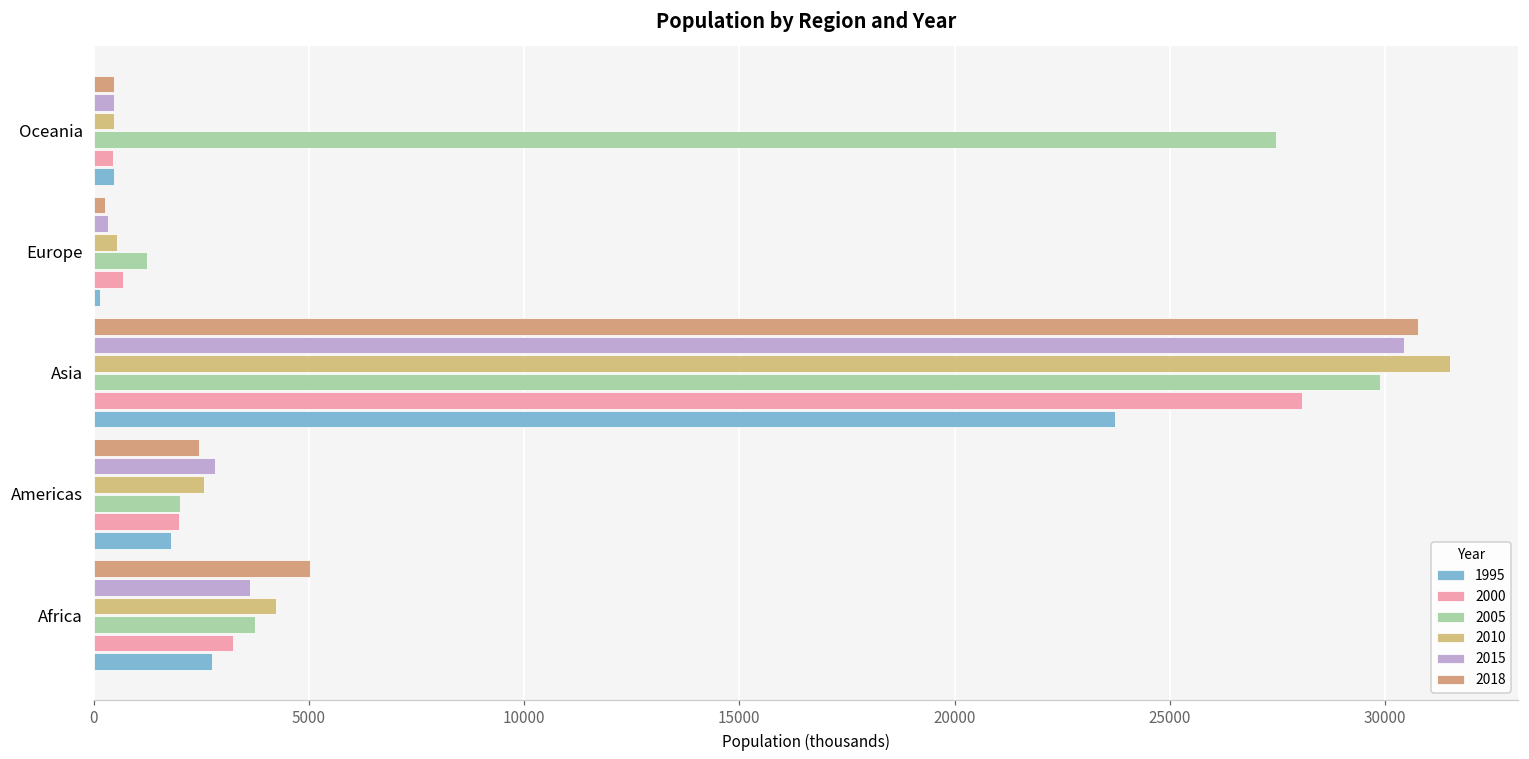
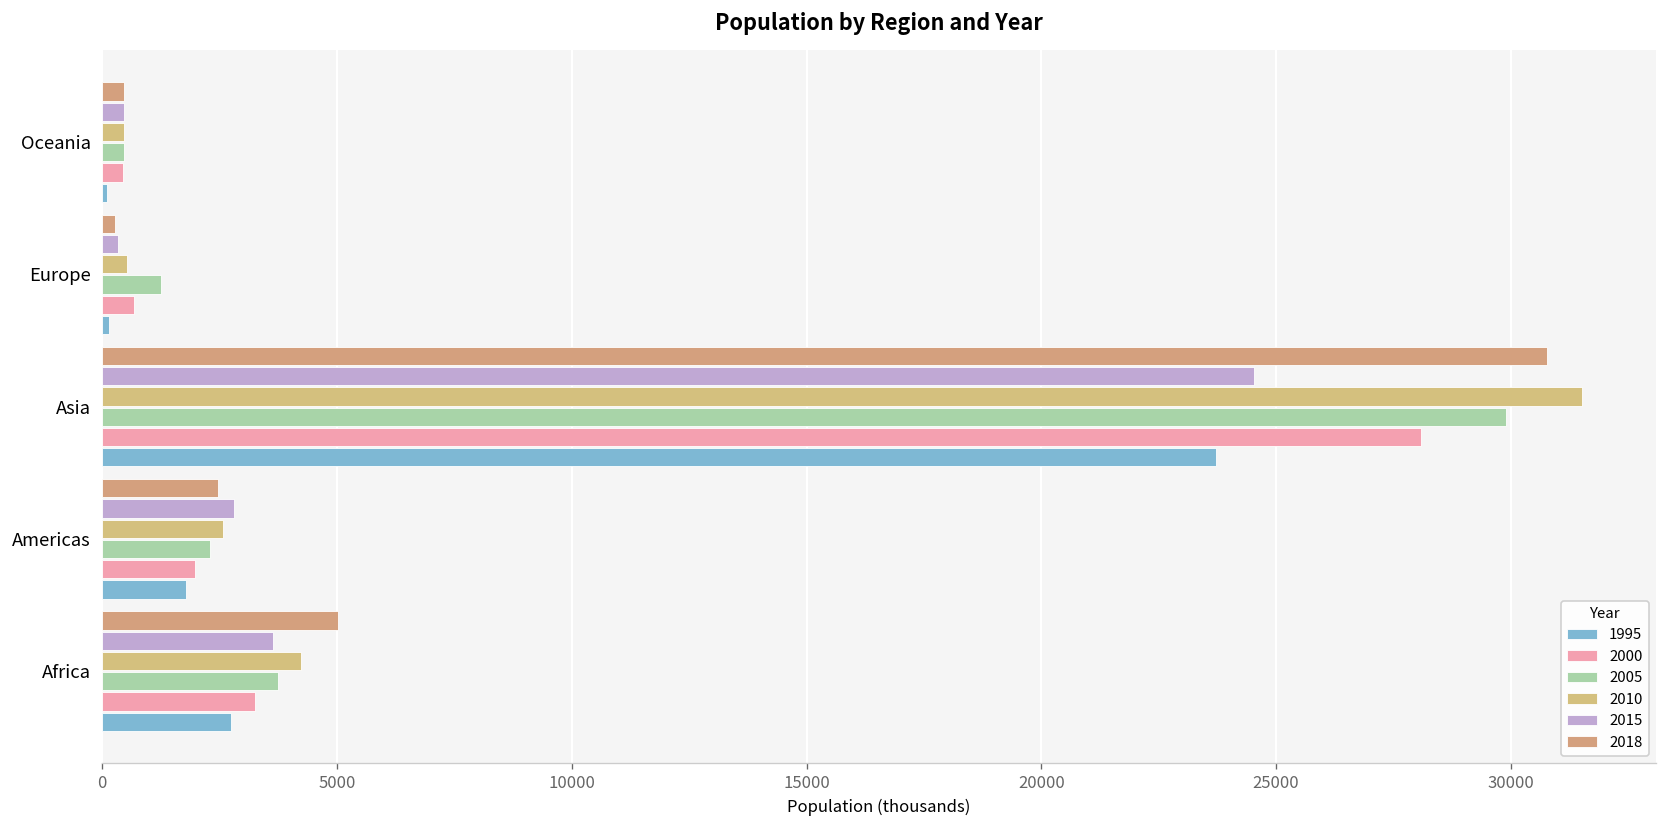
  {
    "1995": {
-     "Oceania": 500,
+     "Oceania": 100,
      "Europe": 100,
      "Asia": 23700,
      "Americas": 1800,
      "Africa": 2700
    },
    "2005": {
-     "Oceania": 27500,
+     "Oceania": 500,
      "Europe": 1200,
      "Asia": 29900,
-     "Americas": 2000,
+     "Americas": 2300,
      "Africa": 3700
    },
    "2015": {
      "Oceania": 500,
      "Europe": 300,
-     "Asia": 30400,
+     "Asia": 24500,
      "Americas": 2800,
      "Africa": 3600
    }
  }
